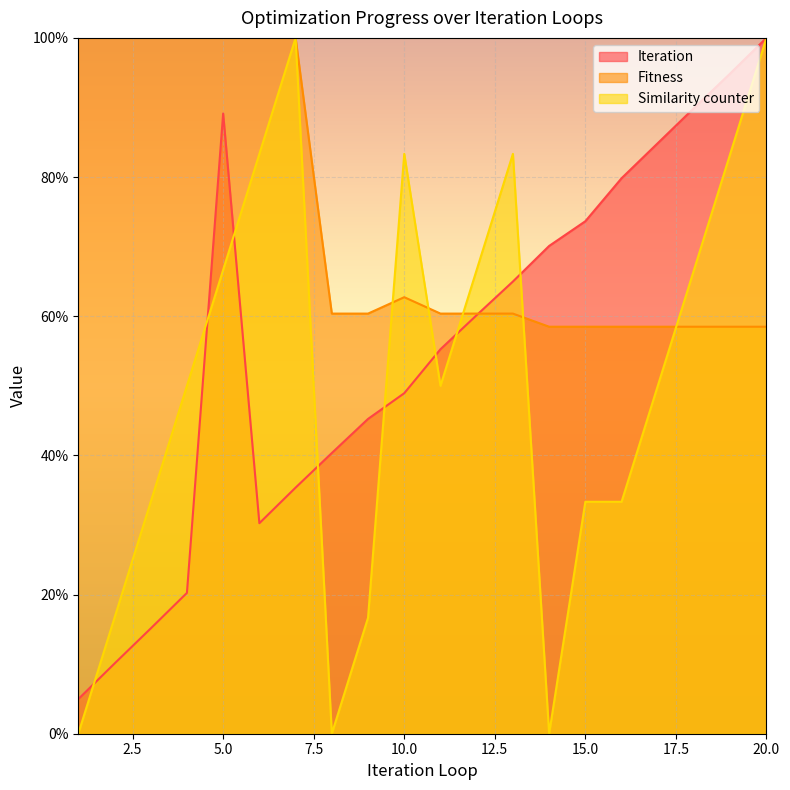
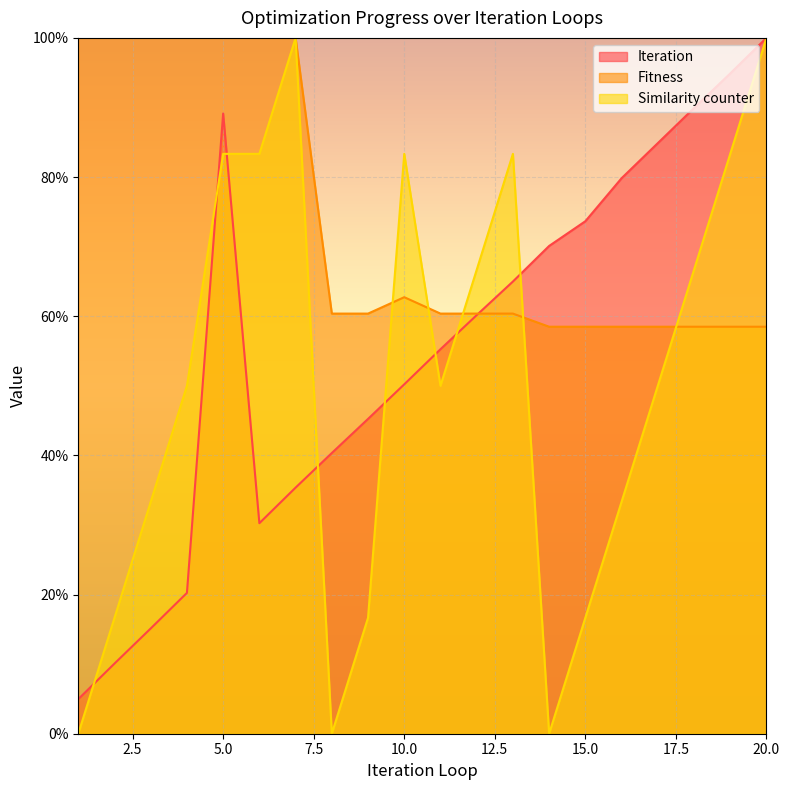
  {
    "Iteration": {
      "5.0": "89%",
-     "10.0": "49%",
+     "10.0": "50%",
      "15.0": "74%"
    },
    "Fitness": {
      "5.0": "100%",
      "10.0": "63%",
      "15.0": "58%",
      "20.0": "58%"
    },
    "Similarity counter": {
-     "5.0": "67%",
+     "5.0": "83%",
      "10.0": "83%",
-     "15.0": "33%"
+     "15.0": "17%"
    }
  }
